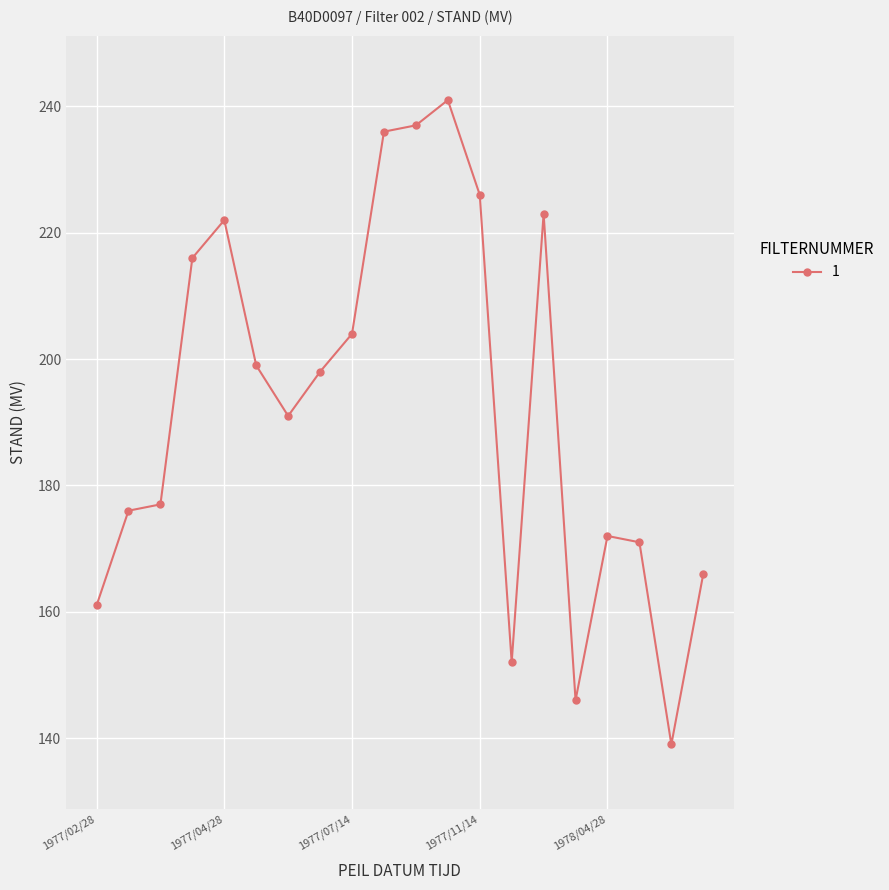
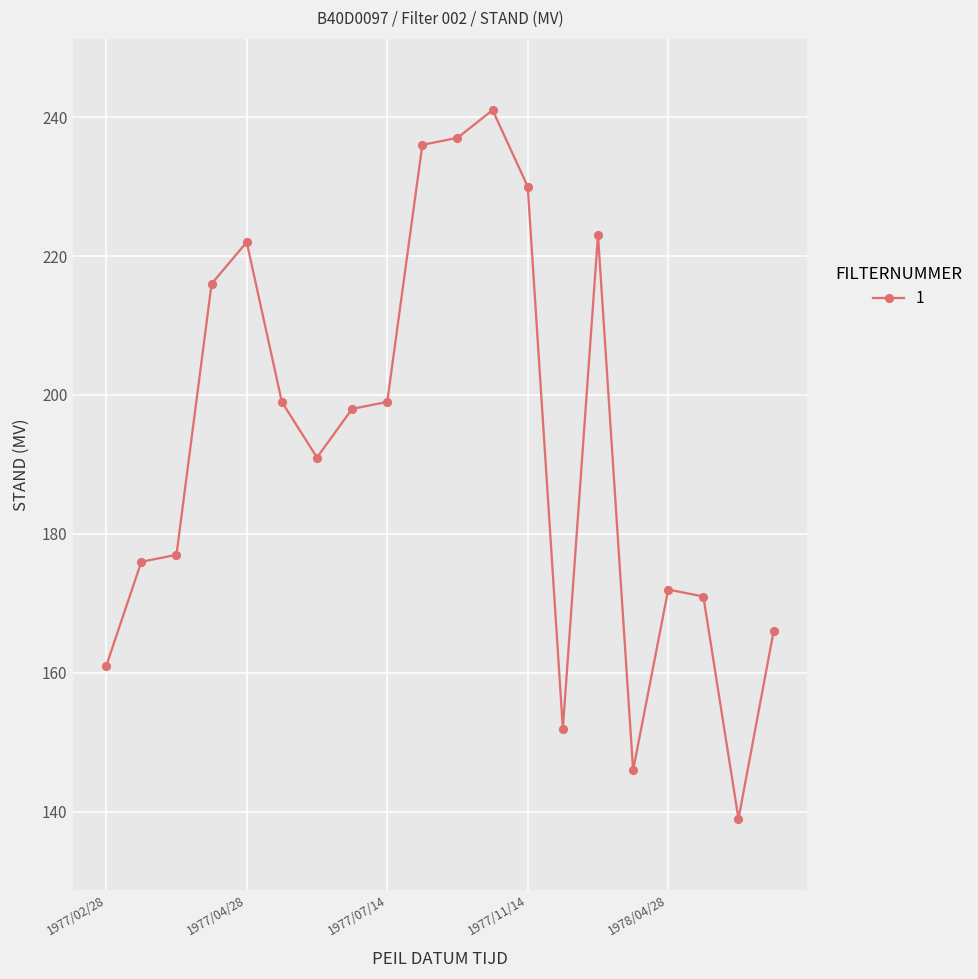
  {
    "1977/02/28": 161,
    "1977/04/28": 222,
-   "1977/07/14": 204,
-   "1977/11/14": 226,
+   "1977/07/14": 199,
+   "1977/11/14": 230,
    "1978/04/28": 172
  }
